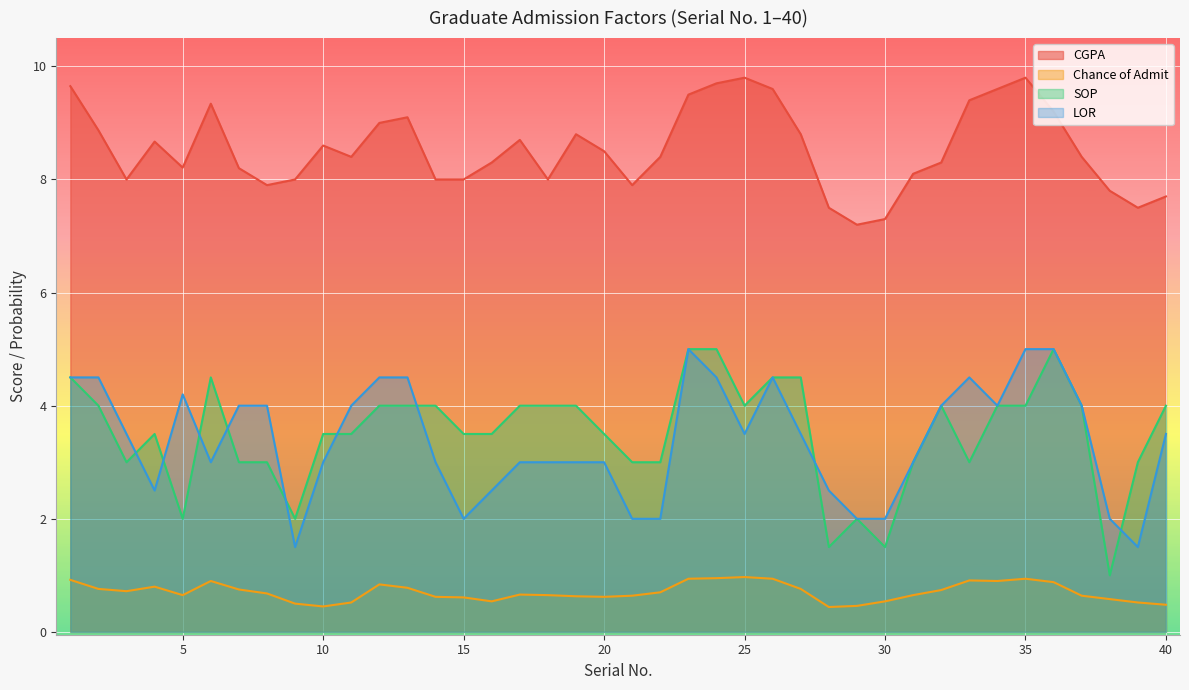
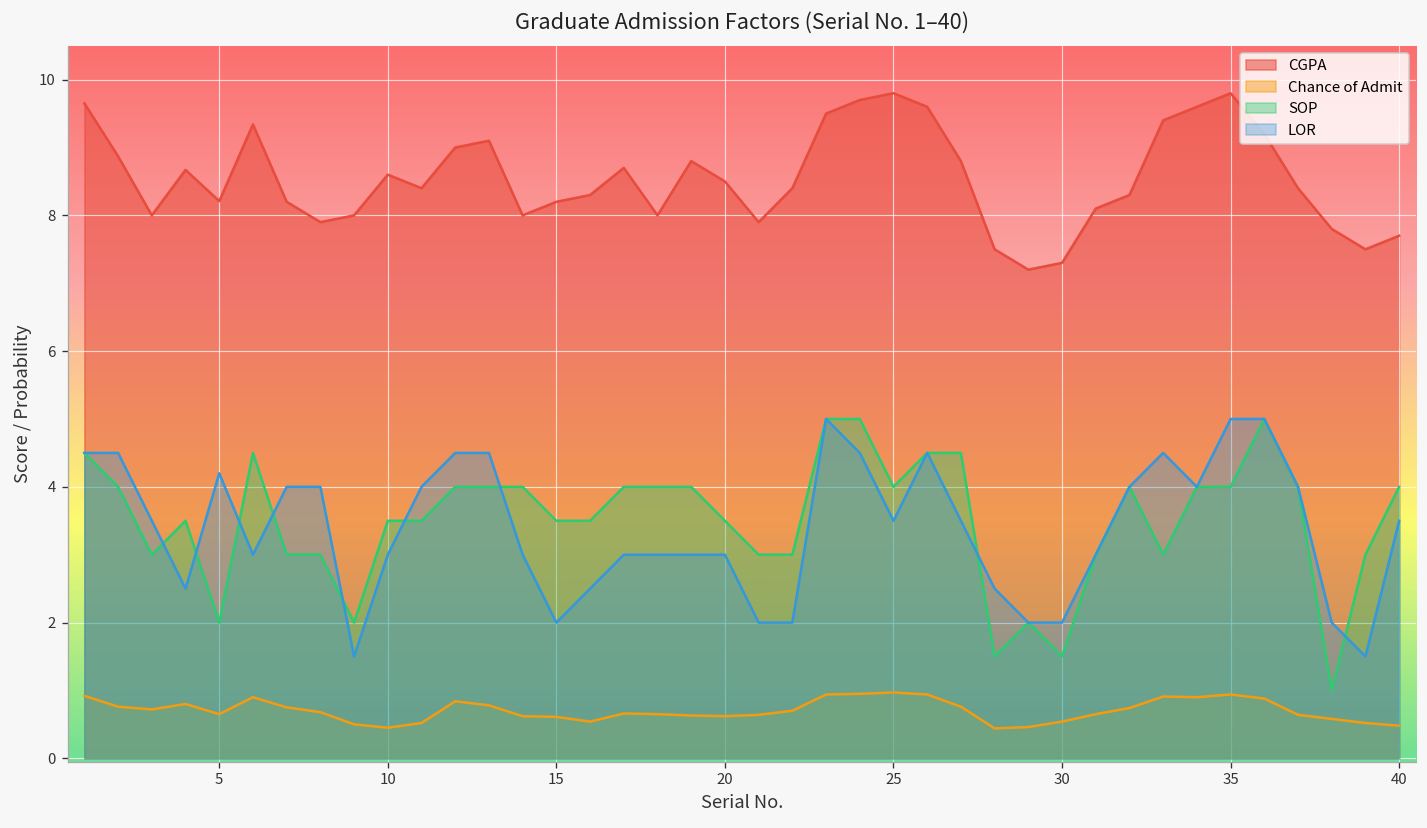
  {
    "CGPA": {
      "5": 8.2,
      "10": 8.6,
-     "15": 8.0,
+     "15": 8.2,
      "20": 8.5,
      "25": 9.8,
      "30": 7.3,
      "35": 9.8,
      "40": 7.7
    },
    "Chance of Admit": {
      "5": 0.7,
      "10": 0.5,
      "15": 0.6,
      "20": 0.6,
      "25": 1.0,
      "30": 0.5,
      "35": 0.9,
      "40": 0.5
    },
    "SOP": {
      "5": 2.0,
      "10": 3.5,
      "15": 3.5,
      "20": 3.5,
      "25": 4.0,
      "30": 1.5,
      "35": 4.0,
      "40": 4.0
    },
    "LOR": {
      "5": 4.2,
      "10": 3.0,
      "15": 2.0,
      "20": 3.0,
      "25": 3.5,
      "30": 2.0,
      "35": 5.0,
      "40": 3.5
    }
  }
